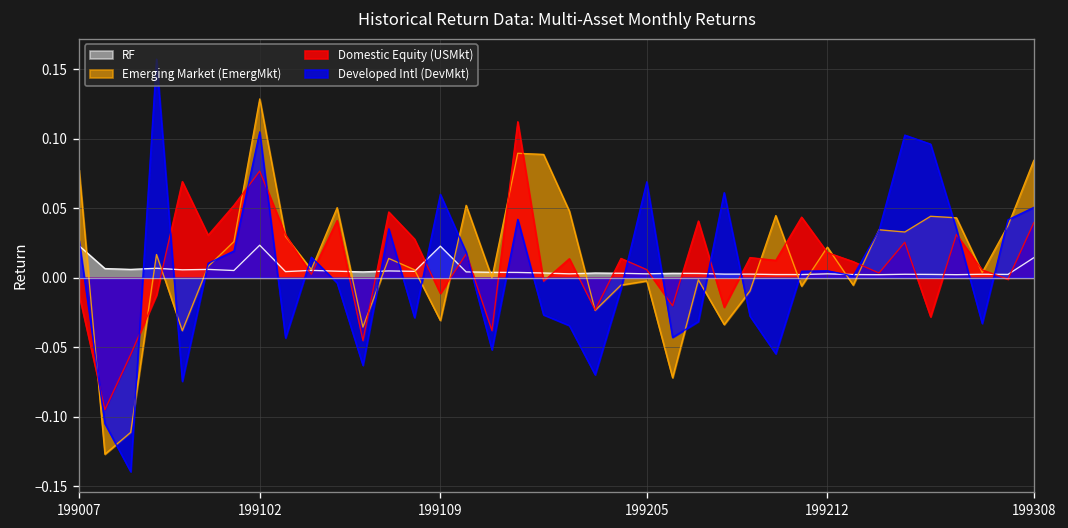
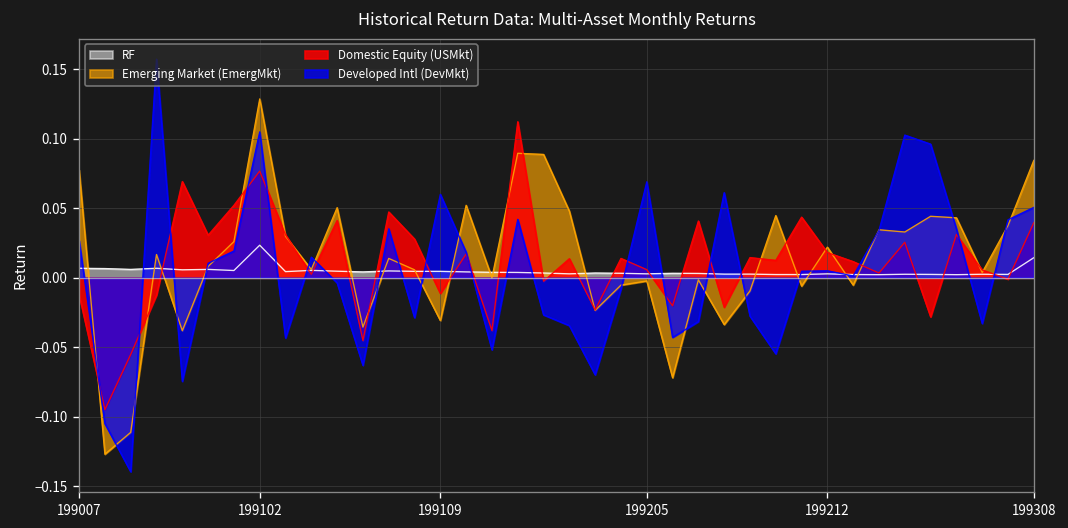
  {
    "RF": {
-     "199007": 0.023,
+     "199007": 0.007,
      "199102": 0.023,
-     "199109": 0.023,
+     "199109": 0.005,
      "199205": 0.003,
      "199308": 0.014
    }
  }
